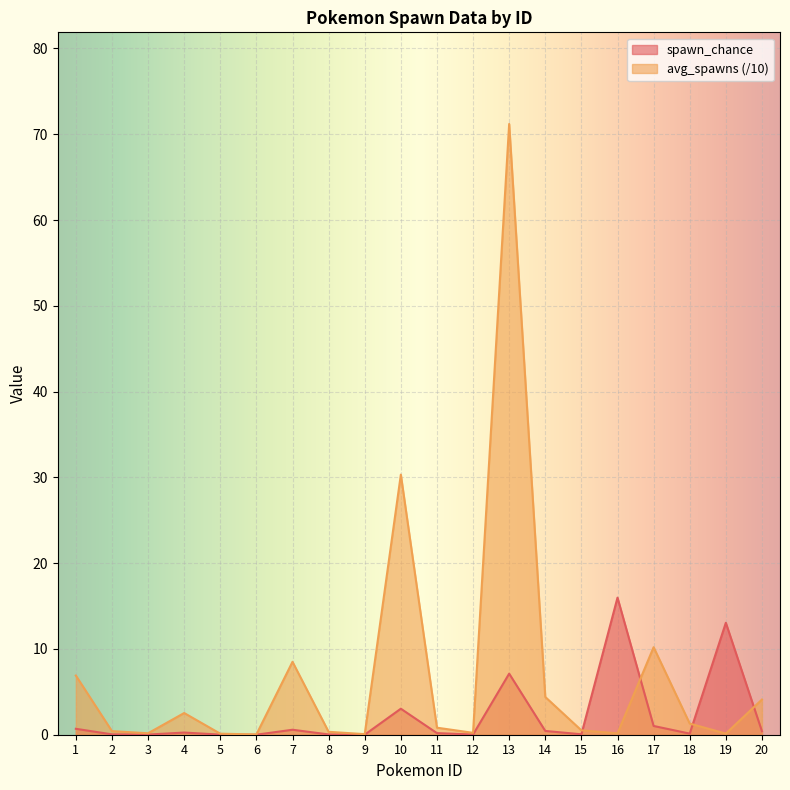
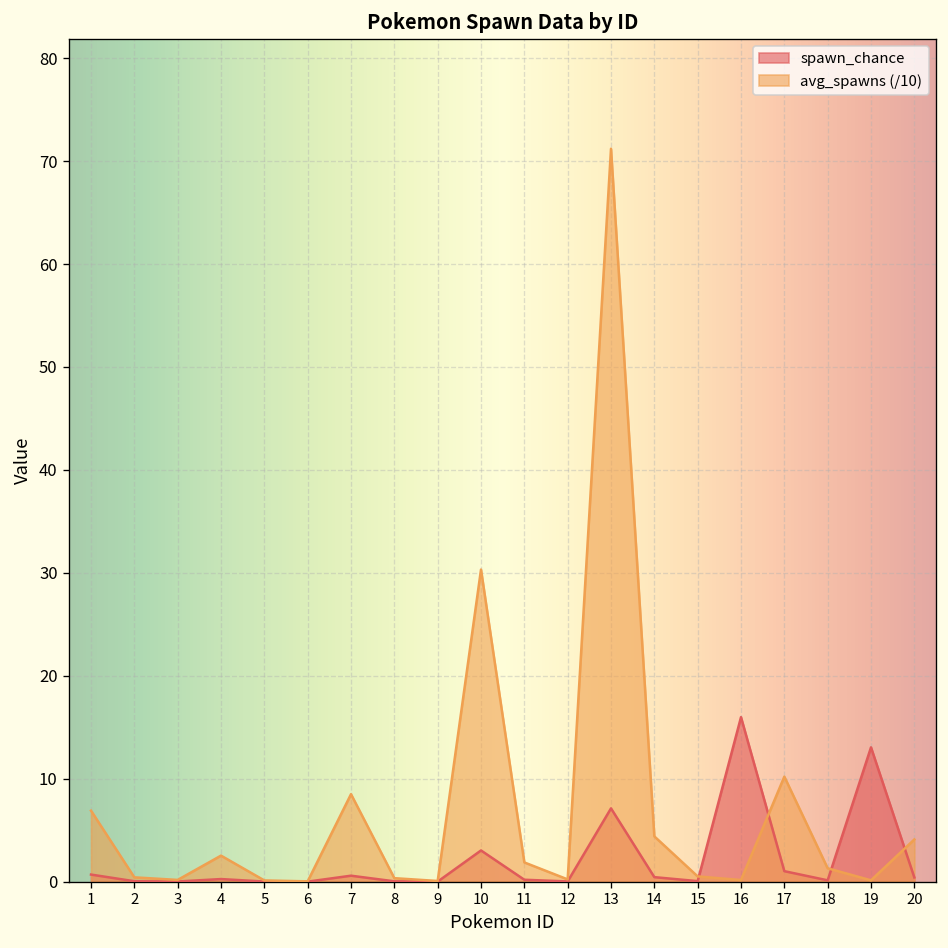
  {
    "spawn_chance": {
      "1": 1,
      "2": 0,
      "4": 0,
      "7": 1,
      "8": 0,
      "10": 3,
      "11": 0,
      "13": 7,
      "14": 0,
      "15": 0,
      "16": 16,
      "17": 1,
      "18": 0,
      "19": 13,
      "20": 0
    },
    "avg_spawns (/10)": {
      "1": 7,
      "2": 0,
      "4": 3,
      "7": 9,
      "8": 0,
      "10": 30,
-     "11": 1,
+     "11": 2,
      "13": 71,
      "14": 4,
      "15": 1,
      "16": 0,
      "17": 10,
      "18": 1,
      "19": 0,
      "20": 4
    }
  }
